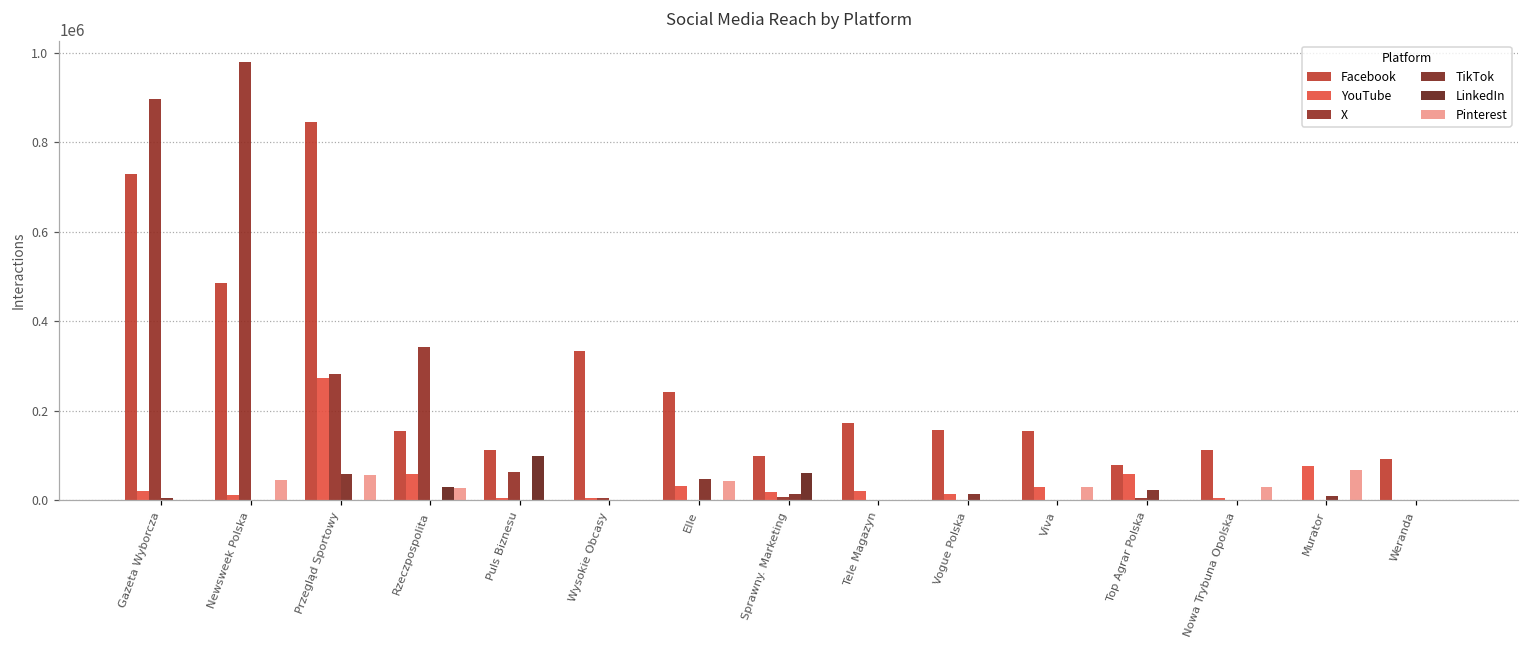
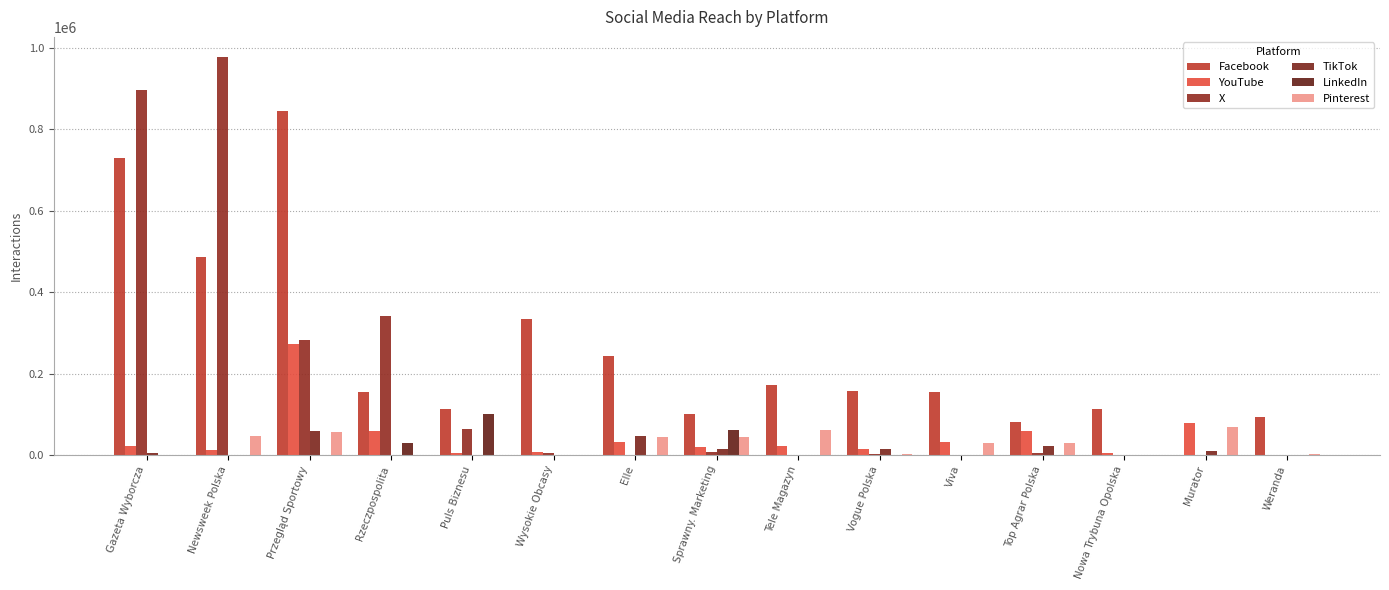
  {
    "Pinterest": {
      "Gazeta Wyborcza": 0,
      "Newsweek Polska": 50000,
      "Przegląd Sportowy": 60000,
-     "Rzeczpospolita": 30000,
+     "Rzeczpospolita": 0,
      "Puls Biznesu": 0,
      "Wysokie Obcasy": 0,
      "Elle": 40000,
-     "Sprawny. Marketing": 0,
-     "Tele Magazyn": 0,
+     "Sprawny. Marketing": 50000,
+     "Tele Magazyn": 60000,
      "Viva": 30000,
-     "Top Agrar Polska": 0,
-     "Nowa Trybuna Opolska": 30000,
+     "Top Agrar Polska": 30000,
+     "Nowa Trybuna Opolska": 0,
      "Murator": 70000
    }
  }
